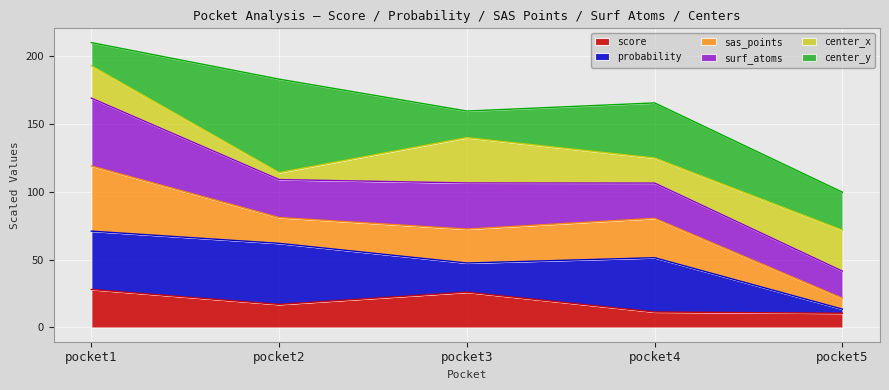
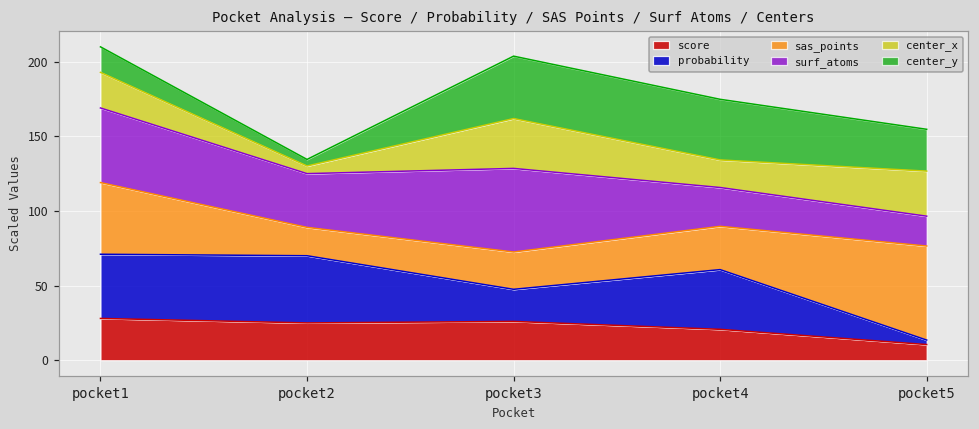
  {
    "score": {
      "pocket1": 28,
-     "pocket2": 17,
+     "pocket2": 25,
      "pocket3": 26,
-     "pocket4": 11,
+     "pocket4": 21,
      "pocket5": 11
    },
    "probability": {
      "pocket1": 43,
      "pocket2": 45,
      "pocket3": 22,
      "pocket4": 40,
      "pocket5": 3
    },
    "sas_points": {
      "pocket1": 48,
      "pocket2": 19,
      "pocket3": 25,
      "pocket4": 29,
-     "pocket5": 8
+     "pocket5": 63
    },
    "surf_atoms": {
      "pocket1": 50,
-     "pocket2": 28,
-     "pocket3": 34,
+     "pocket2": 36,
+     "pocket3": 56,
      "pocket4": 26,
      "pocket5": 20
    },
    "center_x": {
      "pocket1": 24,
      "pocket2": 5,
      "pocket3": 33,
      "pocket4": 18,
      "pocket5": 30
    },
    "center_y": {
      "pocket1": 17,
-     "pocket2": 69,
-     "pocket3": 20,
+     "pocket2": 4,
+     "pocket3": 42,
      "pocket4": 41,
      "pocket5": 28
    }
  }
